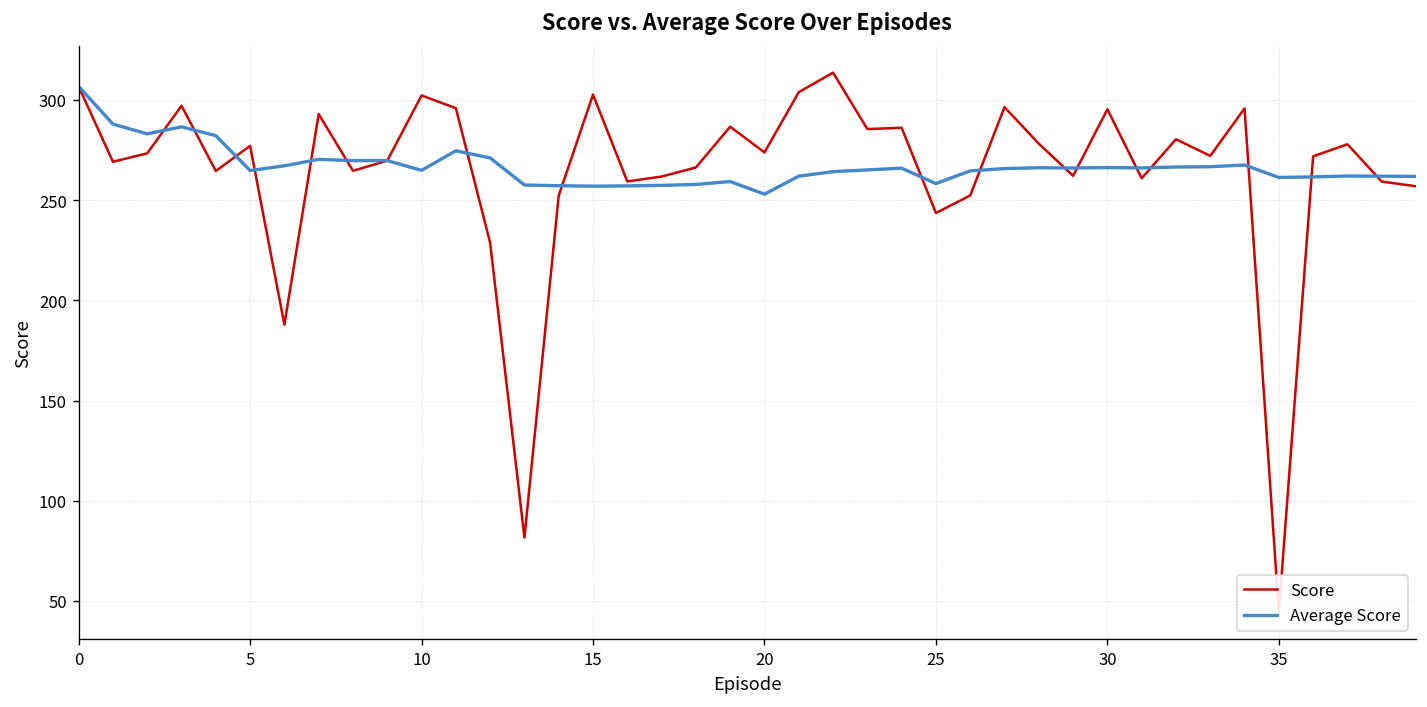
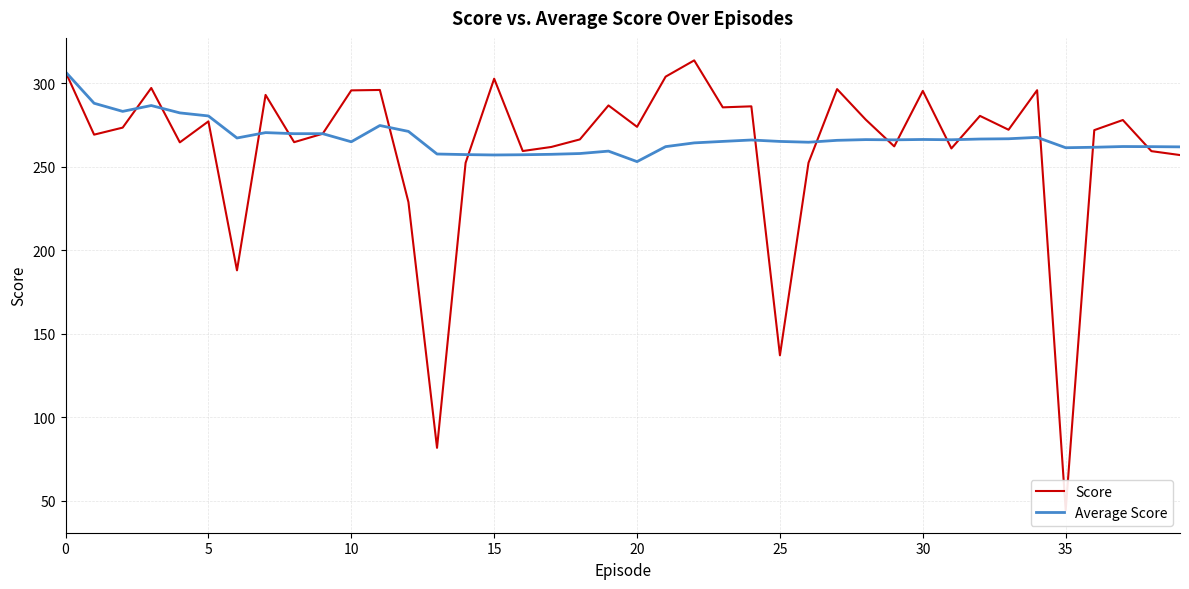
  {
    "Score": {
      "5": 277,
-     "10": 302,
+     "10": 296,
      "15": 303,
      "20": 274,
-     "25": 244,
+     "25": 137,
      "30": 295
    },
    "Average Score": {
-     "5": 265,
+     "5": 280,
      "10": 265,
      "15": 257,
      "20": 253,
-     "25": 258,
+     "25": 265,
      "30": 266,
      "35": 261
    }
  }
